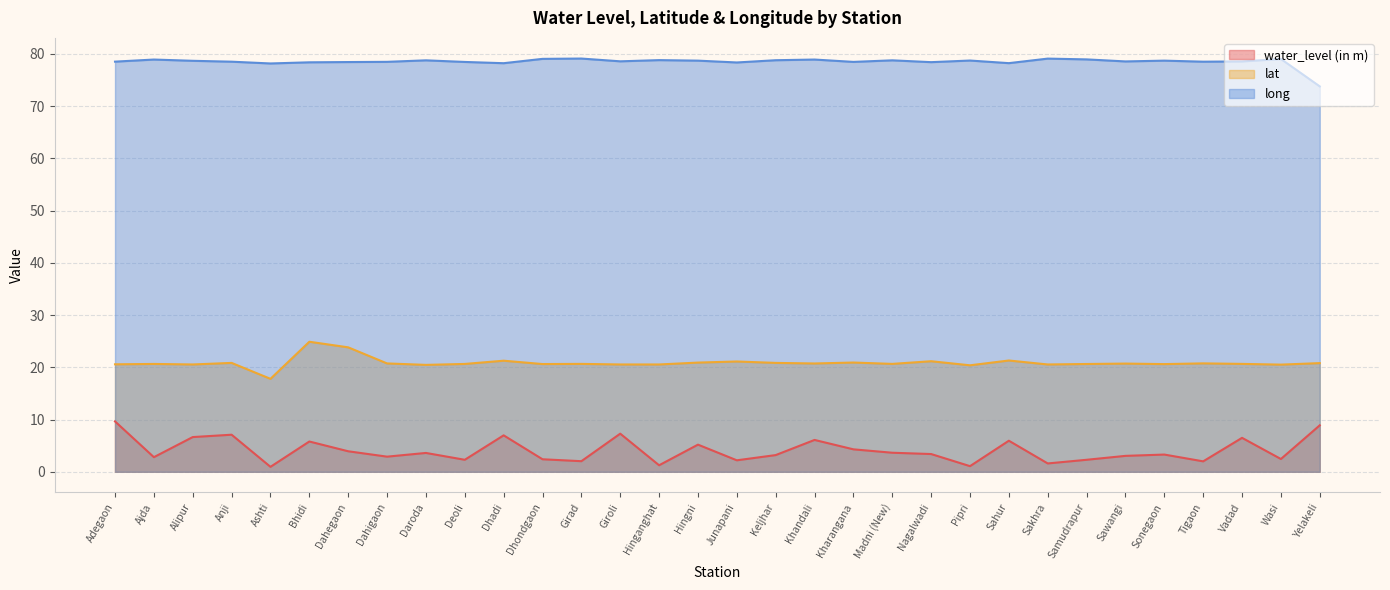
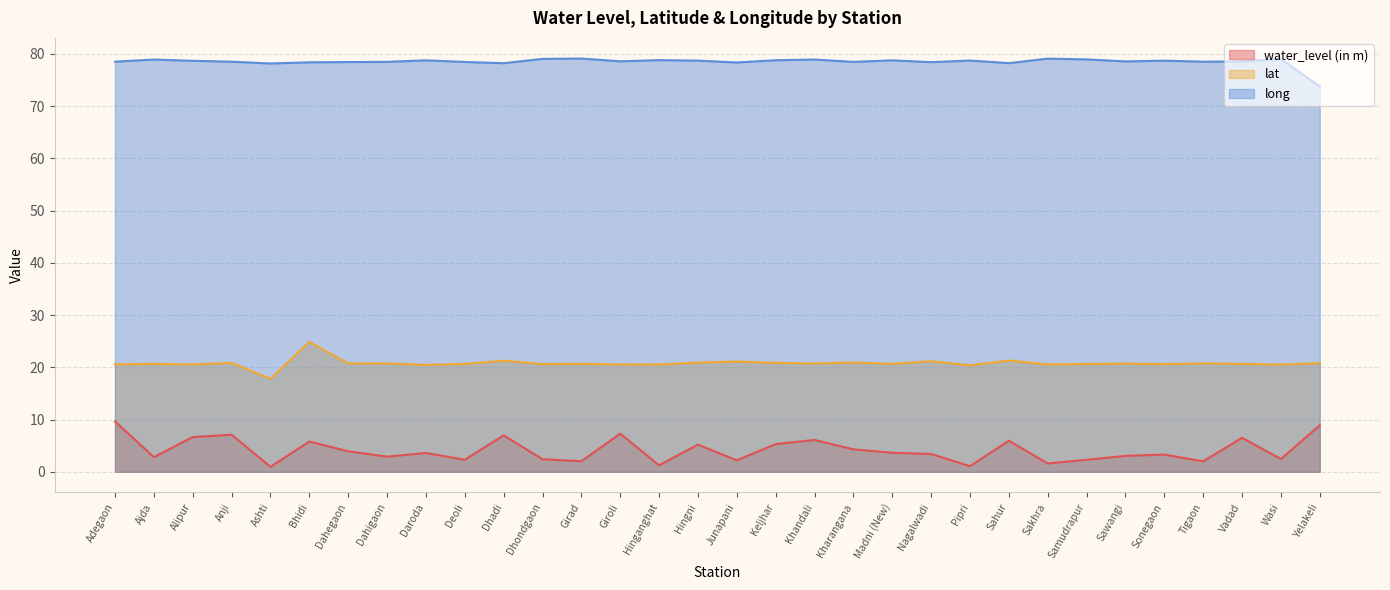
  {
    "water_level (in m)": {
      "Adegaon": 10,
      "Ajda": 3,
      "Alipur": 7,
      "Anji": 7,
      "Ashti": 1,
      "Bhidi": 6,
      "Dahegaon": 4,
      "Dahigaon": 3,
      "Daroda": 4,
      "Deoli": 2,
      "Dhadi": 7,
      "Dhondgaon": 2,
      "Girad": 2,
      "Giroli": 7,
      "Hinganghat": 1,
      "Hingni": 5,
      "Junapani": 2,
-     "Keljhar": 3,
+     "Keljhar": 5,
      "Khandali": 6,
      "Kharangana": 4,
      "Madni (New)": 4,
      "Nagalwadi": 3,
      "Pipri": 1,
      "Sahur": 6,
      "Sakhra": 2,
      "Samudrapur": 2,
      "Sawangi": 3,
      "Sonegaon": 3,
      "Tigaon": 2,
      "Vadad": 7,
      "Wasi": 2,
      "Yelakeli": 9
    },
    "lat": {
      "Adegaon": 21,
      "Ajda": 21,
      "Alipur": 21,
      "Anji": 21,
      "Ashti": 18,
      "Bhidi": 25,
-     "Dahegaon": 24,
+     "Dahegaon": 21,
      "Dahigaon": 21,
      "Daroda": 20,
      "Deoli": 21,
      "Dhadi": 21,
      "Dhondgaon": 21,
      "Girad": 21,
      "Giroli": 21,
      "Hinganghat": 21,
      "Hingni": 21,
      "Junapani": 21,
      "Keljhar": 21,
      "Khandali": 21,
      "Kharangana": 21,
      "Madni (New)": 21,
      "Nagalwadi": 21,
      "Pipri": 20,
      "Sahur": 21,
      "Sakhra": 21,
      "Samudrapur": 21,
      "Sawangi": 21,
      "Sonegaon": 21,
      "Tigaon": 21,
      "Vadad": 21,
      "Wasi": 21,
      "Yelakeli": 21
    },
    "long": {
      "Adegaon": 79,
      "Ajda": 79,
      "Alipur": 79,
      "Anji": 79,
      "Ashti": 78,
      "Bhidi": 78,
      "Dahegaon": 78,
      "Dahigaon": 78,
      "Daroda": 79,
      "Deoli": 78,
      "Dhadi": 78,
      "Dhondgaon": 79,
      "Girad": 79,
      "Giroli": 79,
      "Hinganghat": 79,
      "Hingni": 79,
      "Junapani": 78,
      "Keljhar": 79,
      "Khandali": 79,
      "Kharangana": 78,
      "Madni (New)": 79,
      "Nagalwadi": 78,
      "Pipri": 79,
      "Sahur": 78,
      "Sakhra": 79,
      "Samudrapur": 79,
      "Sawangi": 79,
      "Sonegaon": 79,
      "Tigaon": 79
    }
  }
